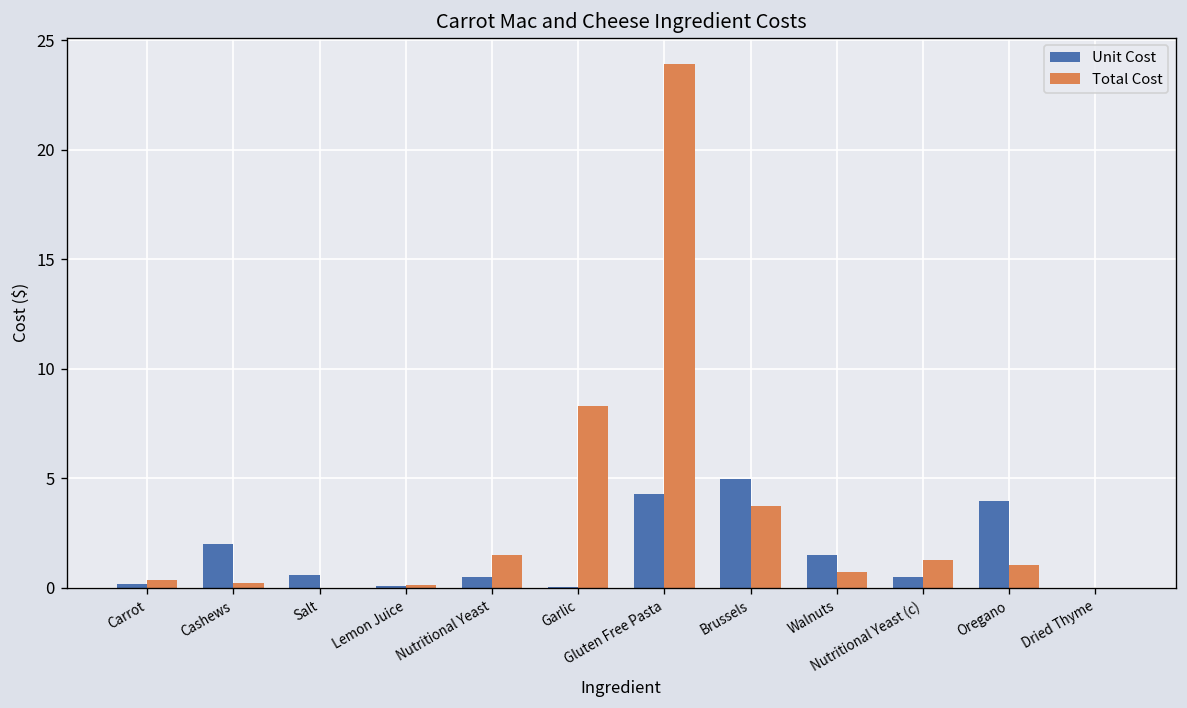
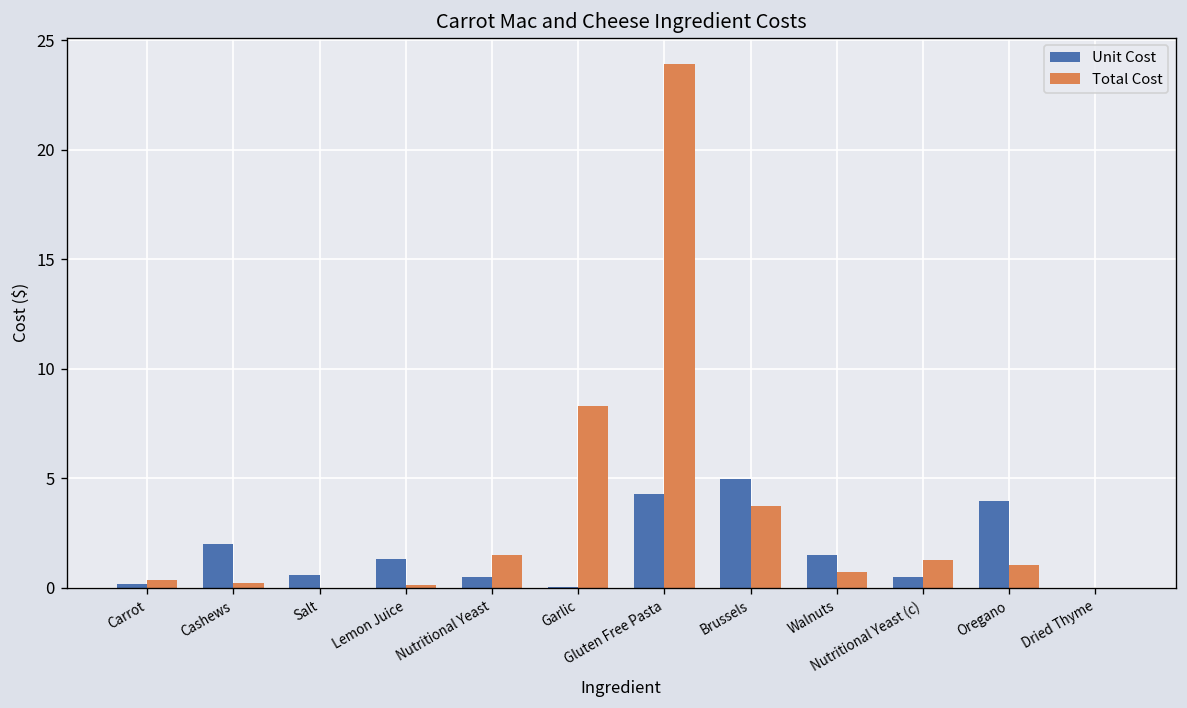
  {
    "Unit Cost": {
      "Carrot": 0.2,
      "Cashews": 2.0,
      "Salt": 0.6,
-     "Lemon Juice": 0.1,
+     "Lemon Juice": 1.3,
      "Nutritional Yeast": 0.5,
      "Gluten Free Pasta": 4.3,
      "Brussels": 5.0,
      "Walnuts": 1.5,
      "Nutritional Yeast (c)": 0.5,
      "Oregano": 4.0
    },
    "Total Cost": {
      "Carrot": 0.3,
      "Cashews": 0.2,
      "Lemon Juice": 0.2,
      "Nutritional Yeast": 1.5,
      "Garlic": 8.3,
      "Gluten Free Pasta": 23.9,
      "Brussels": 3.8,
      "Walnuts": 0.8,
      "Nutritional Yeast (c)": 1.3,
      "Oregano": 1.1
    }
  }
